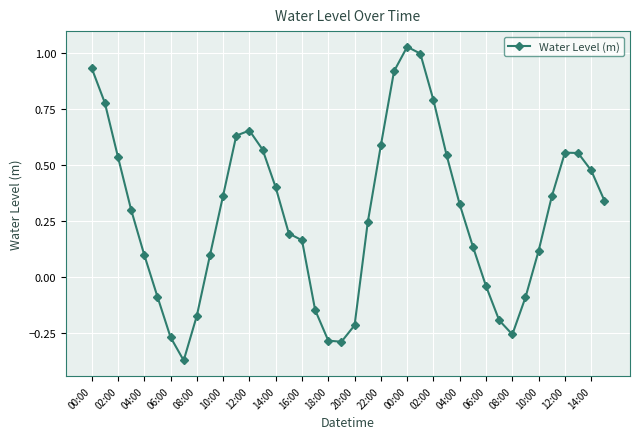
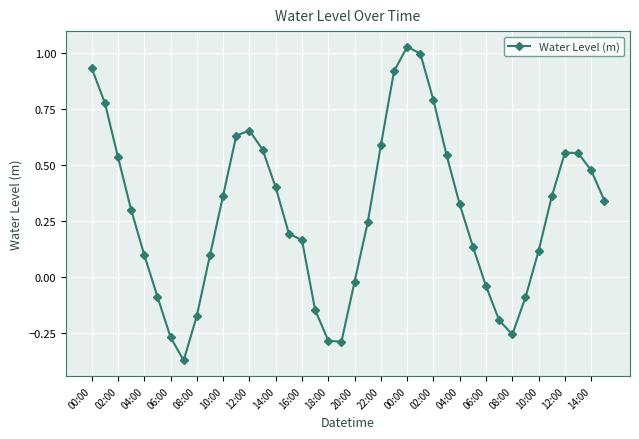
  {
    "16:00": 0.16,
    "18:00": -0.29,
-   "20:00": -0.22,
+   "20:00": -0.02,
    "22:00": 0.59
  }
